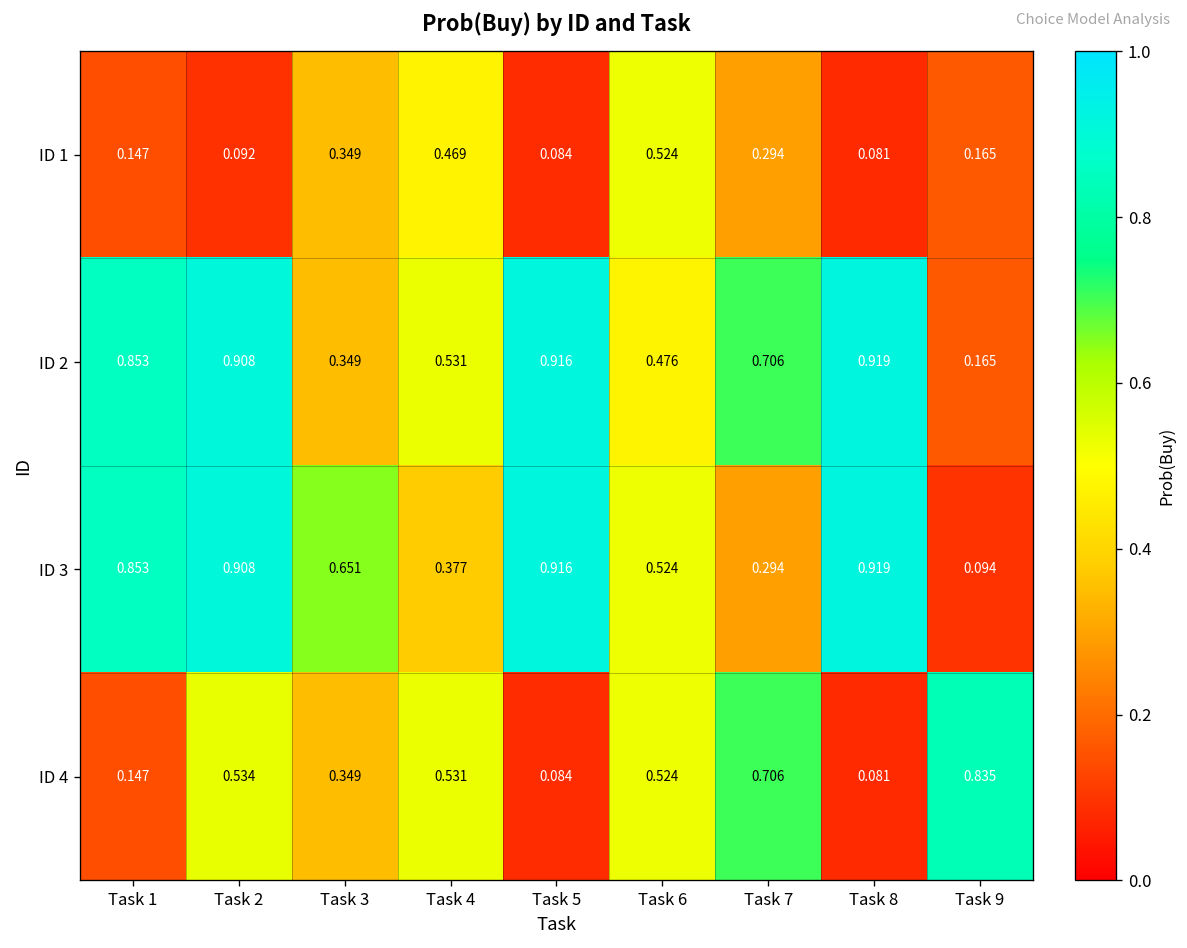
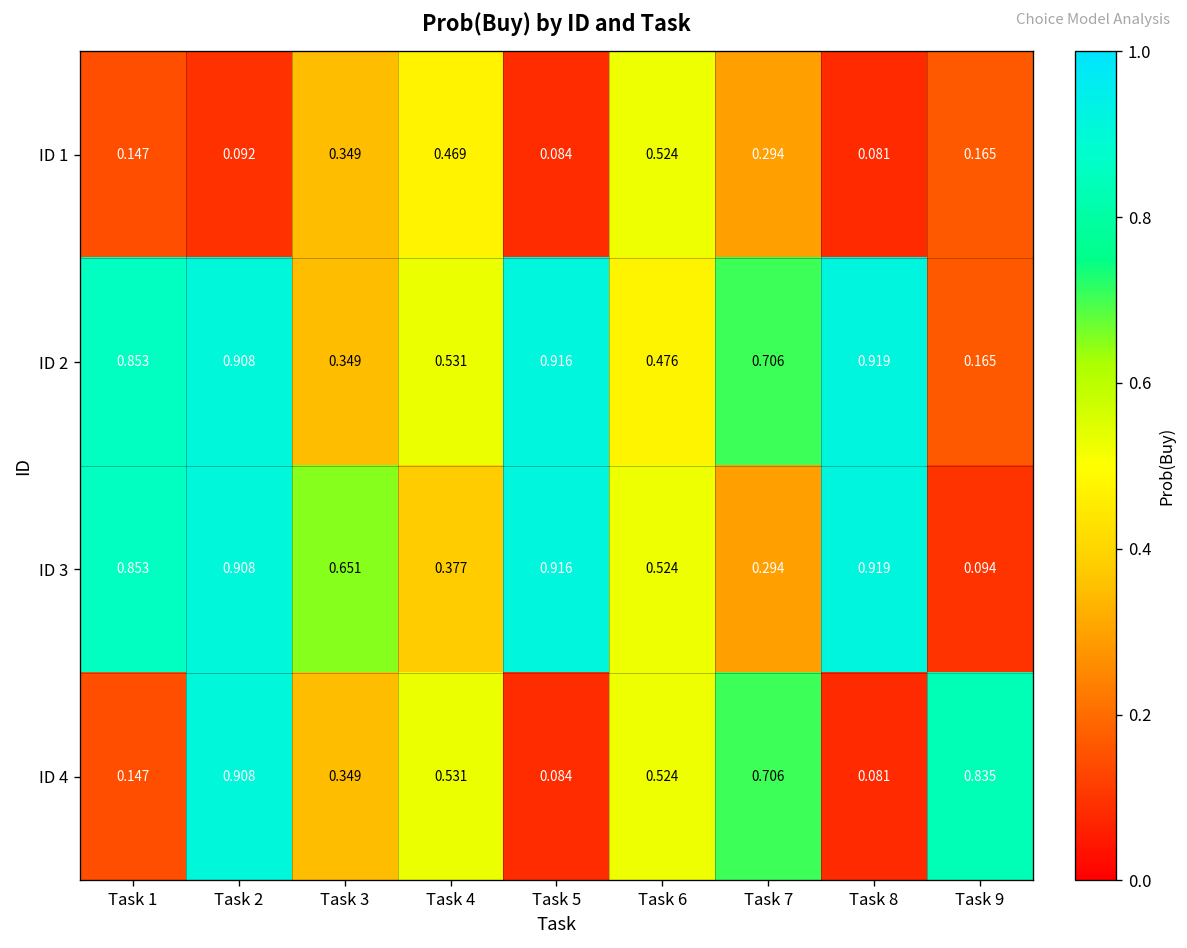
  {
    "ID 1": {
      "Task 1": 0.147,
      "Task 2": 0.092,
      "Task 3": 0.349,
      "Task 4": 0.469,
      "Task 5": 0.084,
      "Task 6": 0.524,
      "Task 7": 0.294,
      "Task 8": 0.081,
      "Task 9": 0.165
    },
    "ID 2": {
      "Task 1": 0.853,
      "Task 2": 0.908,
      "Task 3": 0.349,
      "Task 4": 0.531,
      "Task 5": 0.916,
      "Task 6": 0.476,
      "Task 7": 0.706,
      "Task 8": 0.919,
      "Task 9": 0.165
    },
    "ID 3": {
      "Task 1": 0.853,
      "Task 2": 0.908,
      "Task 3": 0.651,
      "Task 4": 0.377,
      "Task 5": 0.916,
      "Task 6": 0.524,
      "Task 7": 0.294,
      "Task 8": 0.919,
      "Task 9": 0.094
    },
    "ID 4": {
      "Task 1": 0.147,
-     "Task 2": 0.534,
+     "Task 2": 0.908,
      "Task 3": 0.349,
      "Task 4": 0.531,
      "Task 5": 0.084,
      "Task 6": 0.524,
      "Task 7": 0.706,
      "Task 8": 0.081,
      "Task 9": 0.835
    }
  }
